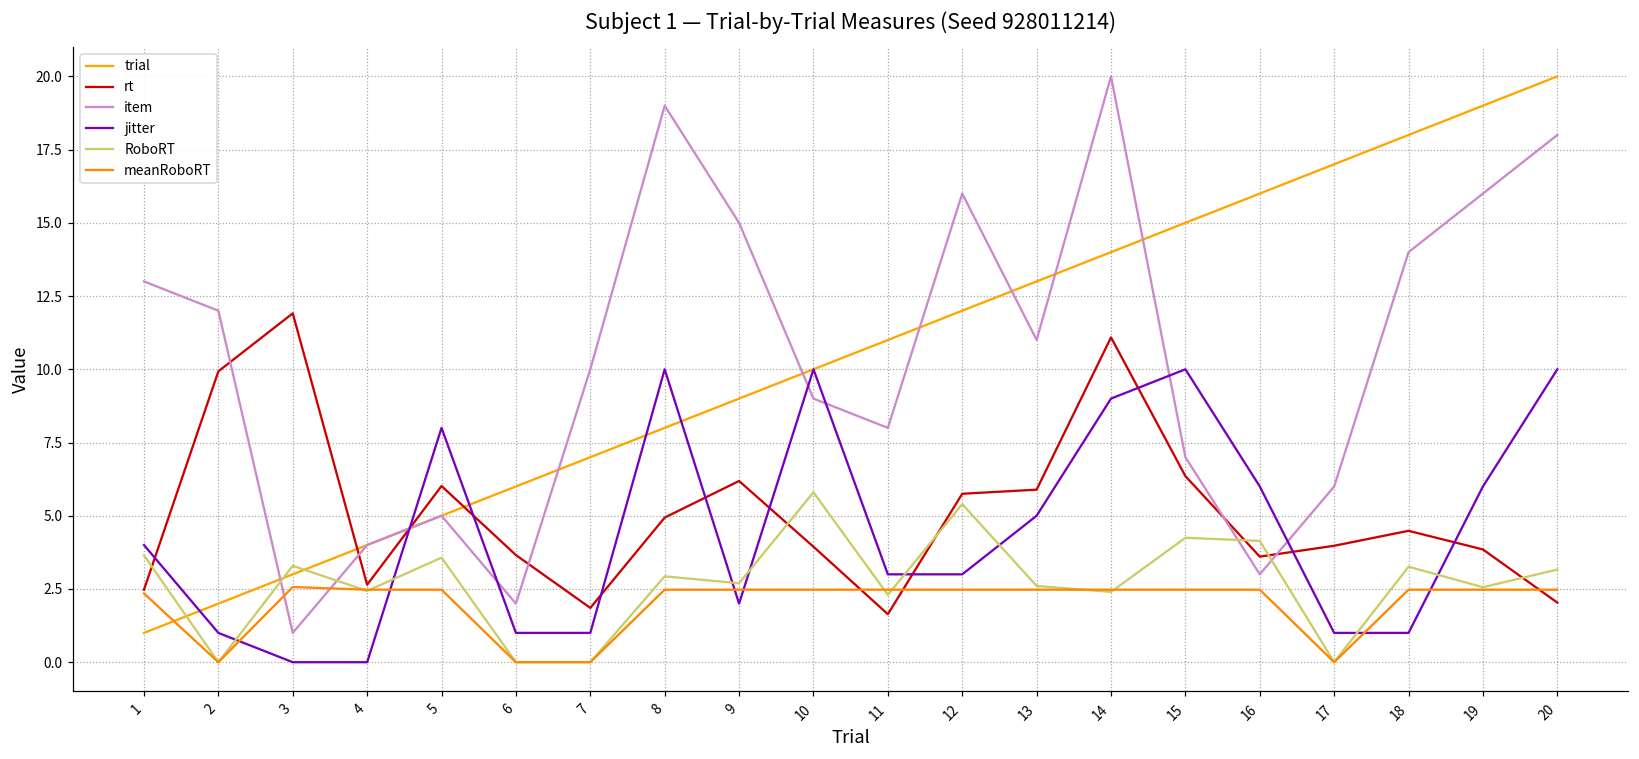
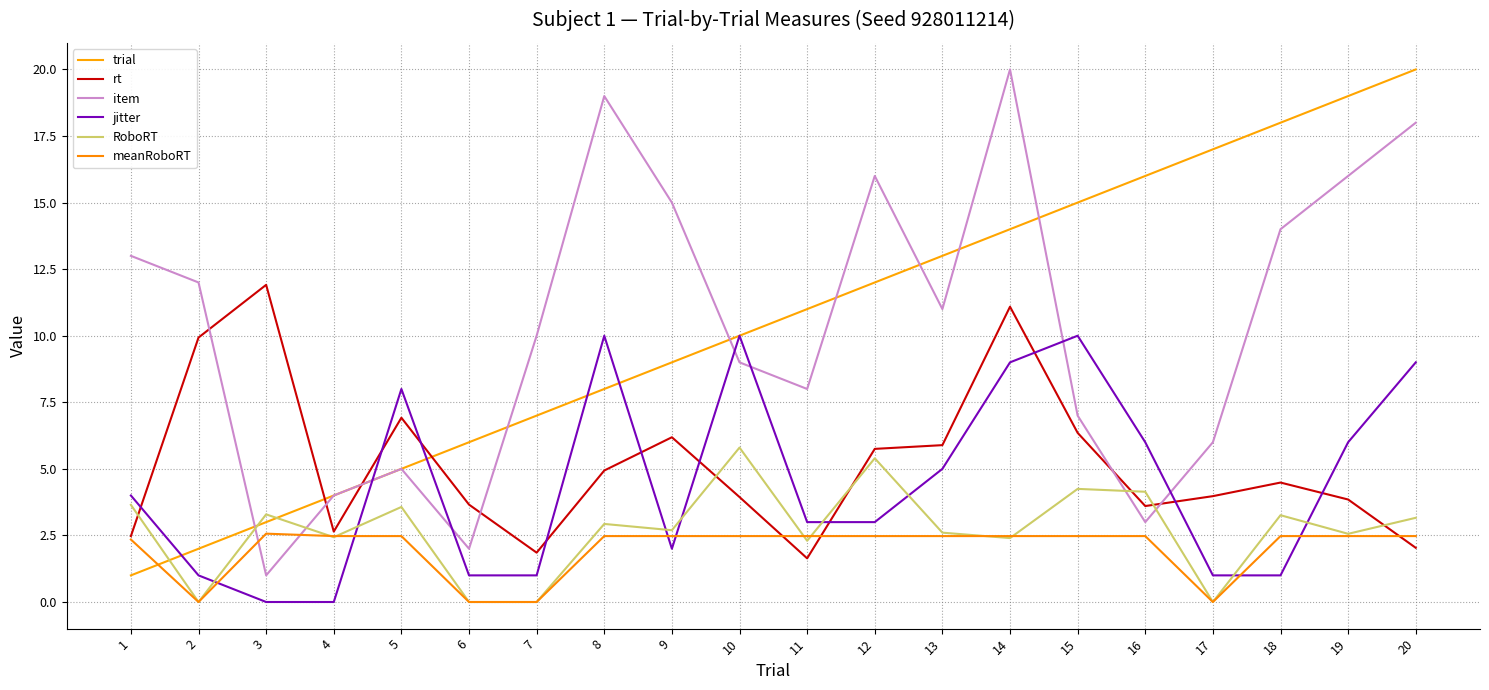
  {
    "rt": {
      "1": 2.5,
      "2": 9.9,
      "3": 11.9,
      "4": 2.6,
-     "5": 6.0,
+     "5": 6.9,
      "6": 3.7,
      "7": 1.9,
      "8": 4.9,
      "9": 6.2,
      "10": 3.9,
      "11": 1.6,
      "12": 5.8,
      "13": 5.9,
      "14": 11.1,
      "15": 6.4,
      "16": 3.6,
      "17": 4.0,
      "18": 4.5,
      "19": 3.8,
      "20": 2.0
    },
    "item": {
      "1": 13.0,
      "2": 12.0,
      "3": 1.0,
      "6": 2.0,
      "7": 10.0,
      "8": 19.0,
      "9": 15.0,
      "10": 9.0,
      "11": 8.0,
      "12": 16.0,
      "13": 11.0,
      "14": 20.0,
      "15": 7.0,
      "16": 3.0,
      "17": 6.0,
      "18": 14.0,
      "19": 16.0,
      "20": 18.0
    },
    "jitter": {
      "1": 4,
      "2": 1,
      "3": 0,
      "4": 0,
      "5": 8,
      "6": 1,
      "7": 1,
      "8": 10,
      "9": 2,
      "11": 3,
      "12": 3,
      "13": 5,
      "14": 9,
      "15": 10,
      "16": 6,
      "17": 1,
      "18": 1,
      "19": 6,
-     "20": 10
+     "20": 9
    },
    "RoboRT": {
      "1": 3.6,
      "3": 3.3,
      "5": 3.6,
      "8": 2.9,
      "9": 2.7,
      "10": 5.8,
      "11": 2.3,
      "12": 5.4,
      "13": 2.6,
      "15": 4.2,
      "16": 4.1,
      "18": 3.3,
      "20": 3.2
    }
  }
